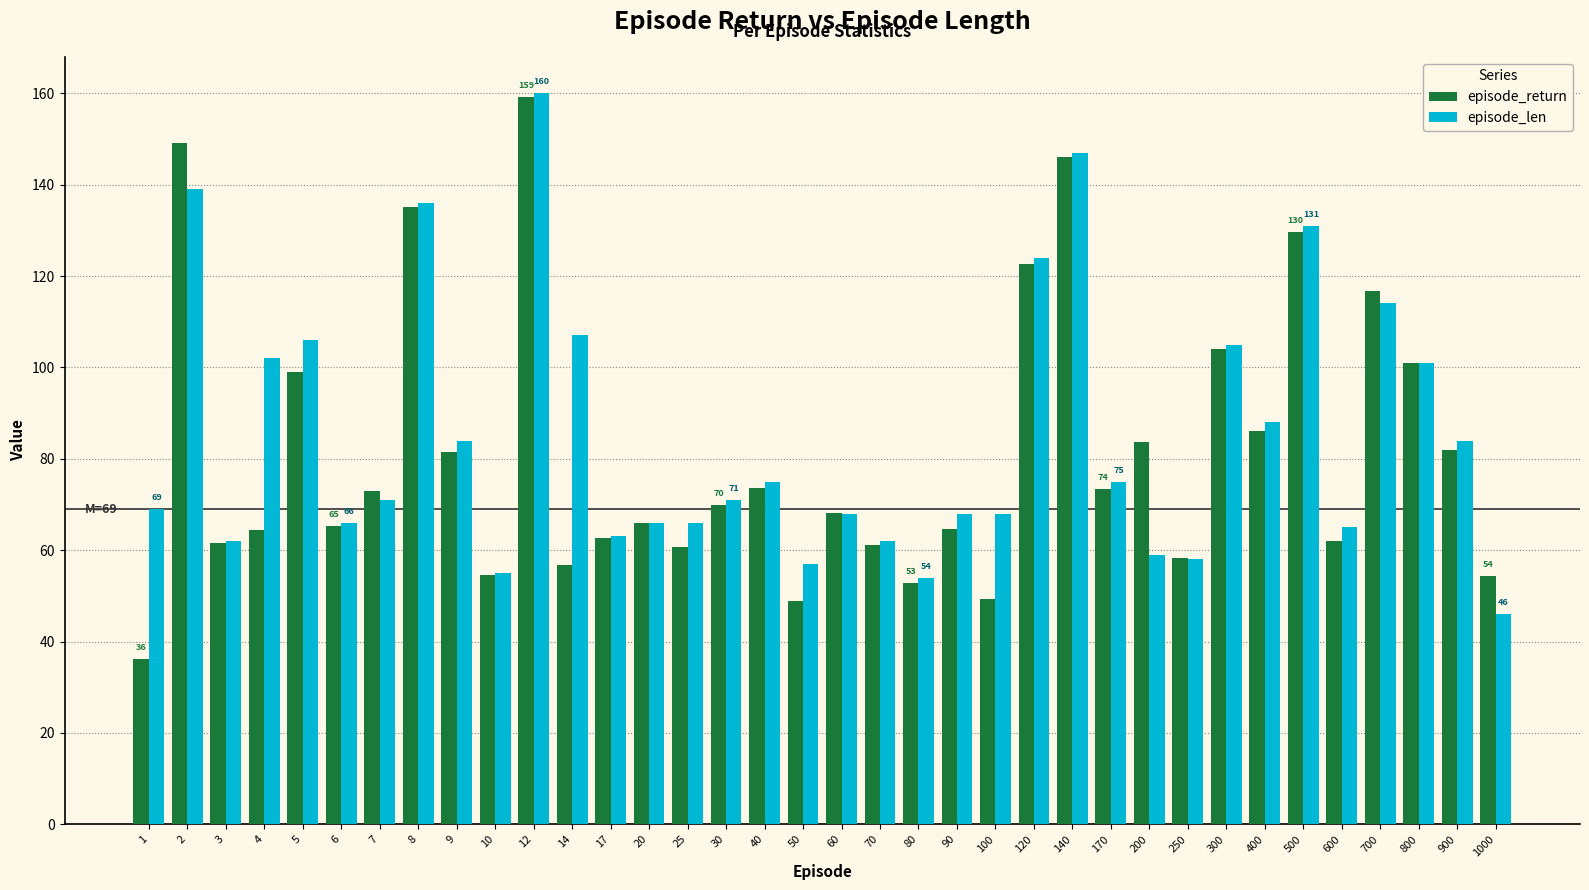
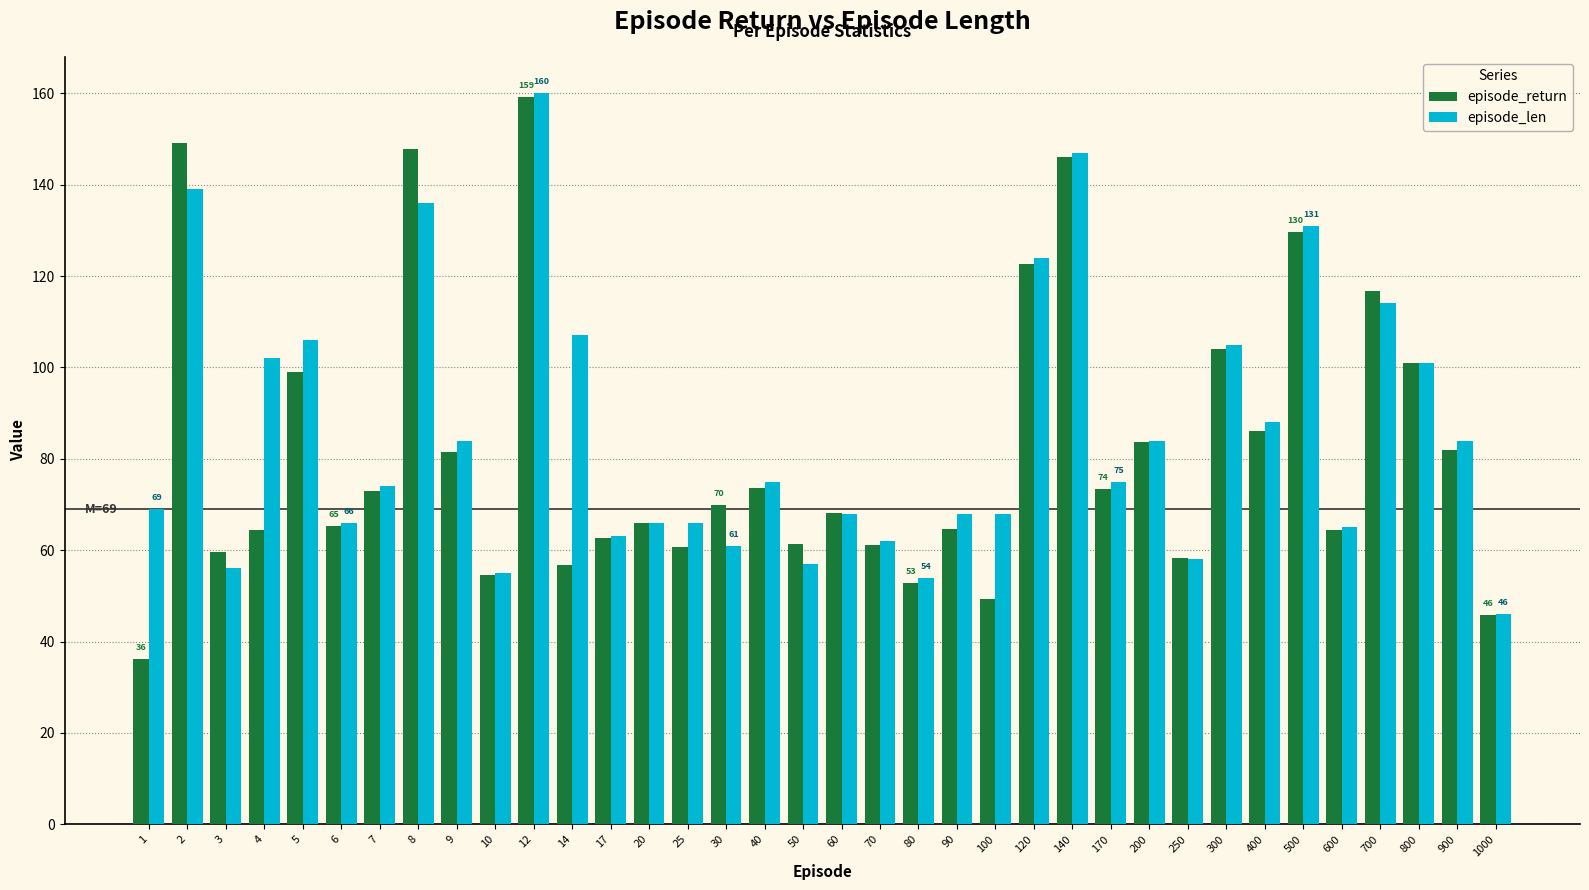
  {
    "episode_return": {
      "1": 36,
-     "3": 62,
+     "3": 60,
      "6": 65,
-     "8": 135,
+     "8": 148,
      "12": 159,
      "30": 70,
-     "50": 49,
+     "50": 61,
      "80": 53,
      "170": 74,
      "500": 130,
-     "600": 62,
-     "1000": 54
+     "600": 64,
+     "1000": 46
    },
    "episode_len": {
      "1": 69,
-     "3": 62,
+     "3": 56,
      "6": 66,
-     "7": 71,
+     "7": 74,
      "12": 160,
-     "30": 71,
+     "30": 61,
      "80": 54,
      "170": 75,
-     "200": 59,
+     "200": 84,
      "500": 131,
      "1000": 46
    }
  }
